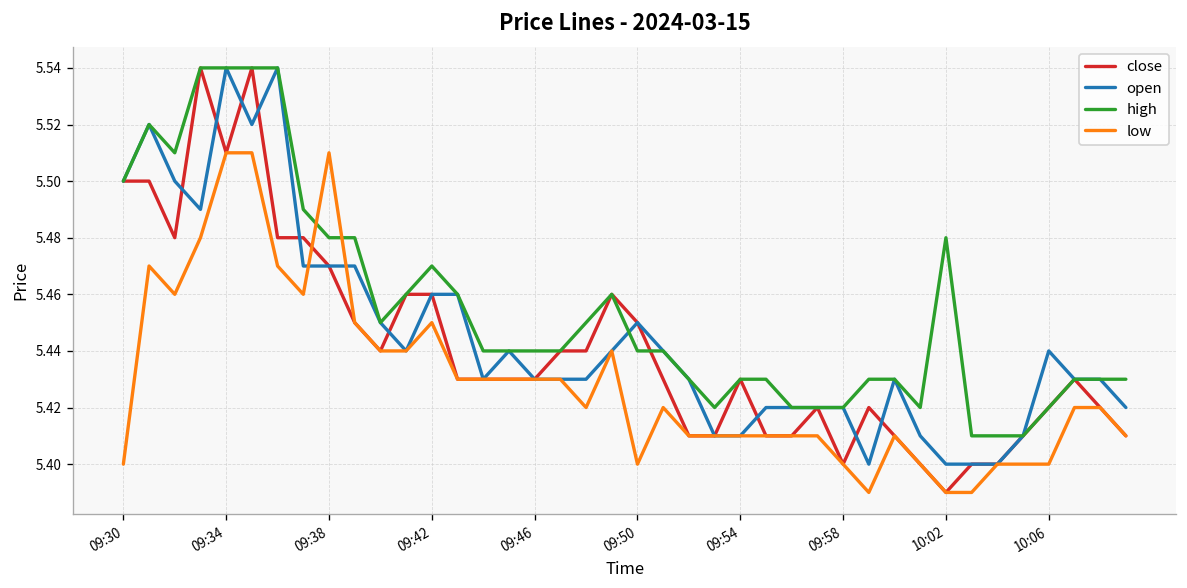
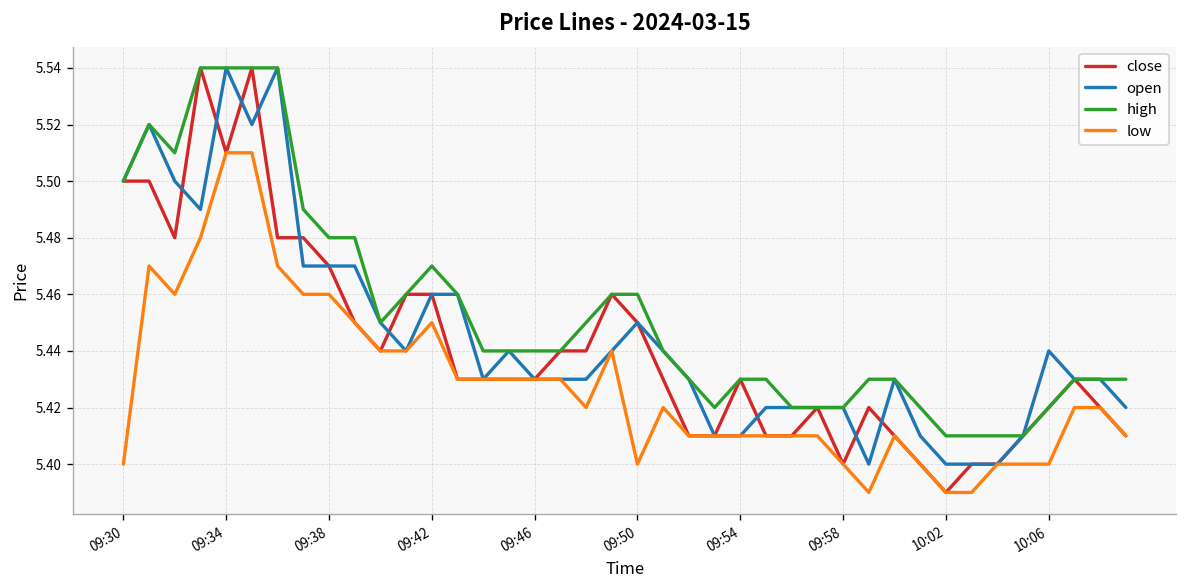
  {
    "open": {
      "10:02": 5.40,
      "10:06": 5.44
    },
    "high": {
      "09:38": 5.48,
      "09:42": 5.47,
      "09:46": 5.44,
-     "09:50": 5.44,
-     "10:02": 5.48
+     "09:50": 5.46,
+     "10:02": 5.41
    },
    "low": {
      "09:30": 5.40,
-     "09:38": 5.51,
+     "09:38": 5.46,
      "09:42": 5.45,
      "09:50": 5.40,
      "10:06": 5.40
    }
  }
